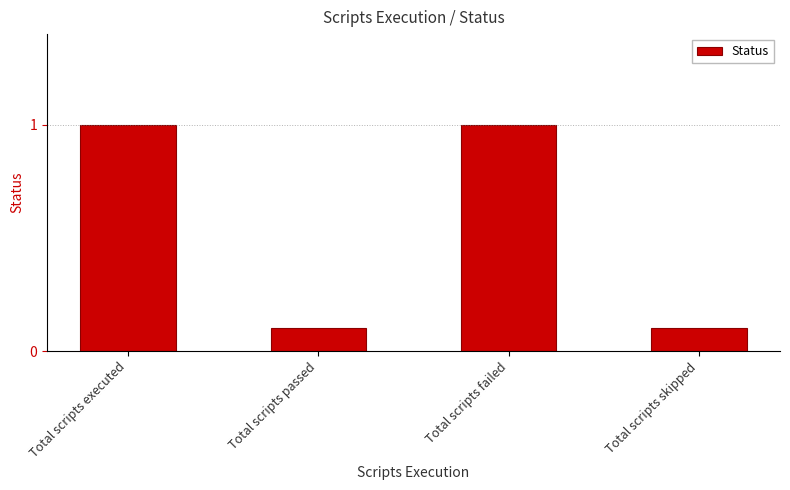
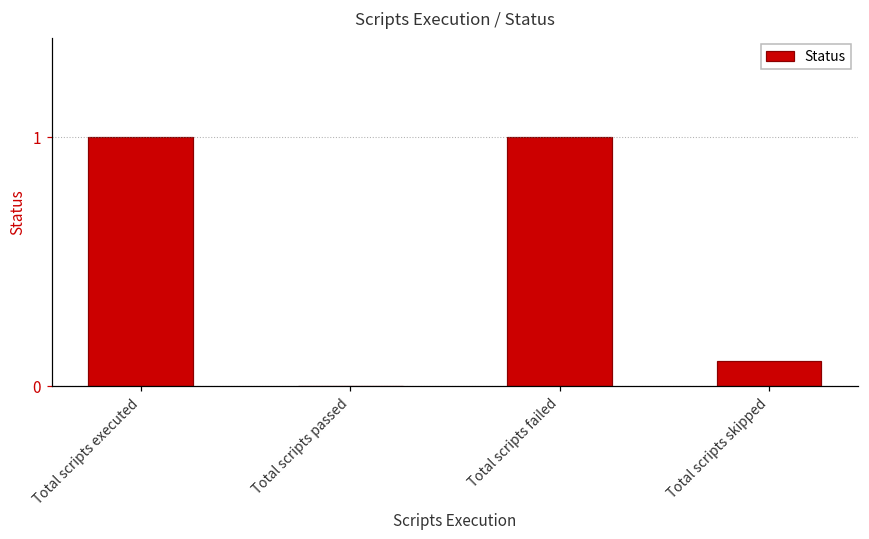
  {
    "Total scripts executed": 1.0,
-   "Total scripts passed": 0.1,
+   "Total scripts passed": 0.0,
    "Total scripts failed": 1.0,
    "Total scripts skipped": 0.1
  }
